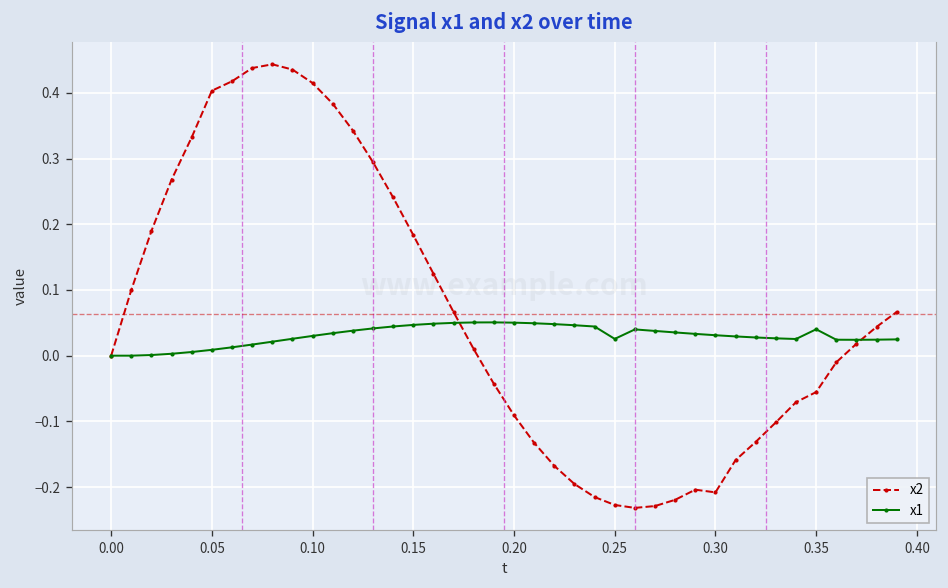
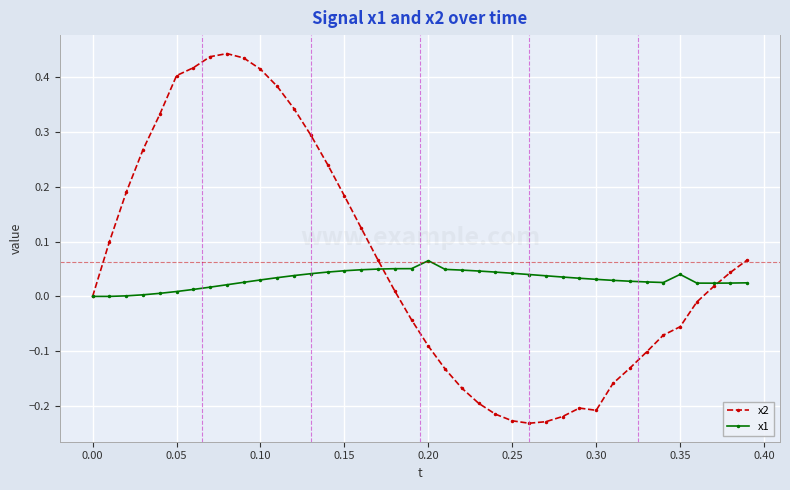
  {
    "x2": {
      "0.05": 0.40,
      "0.10": 0.42,
      "0.15": 0.18,
      "0.20": -0.09,
      "0.25": -0.23,
      "0.30": -0.21,
      "0.35": -0.06
    },
    "x1": {
      "0.05": 0.01,
      "0.10": 0.03,
      "0.15": 0.05,
-     "0.20": 0.05,
-     "0.25": 0.03,
+     "0.20": 0.07,
+     "0.25": 0.04,
      "0.30": 0.03,
      "0.35": 0.04
    }
  }
